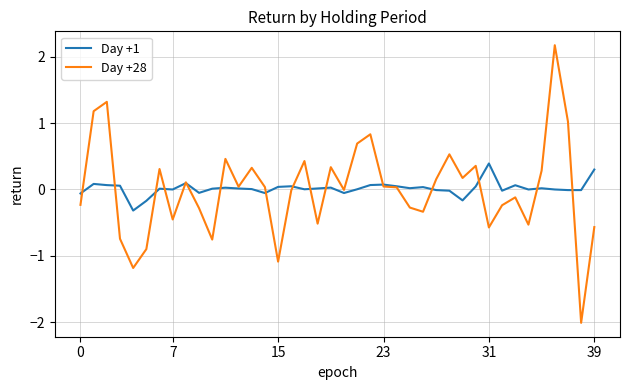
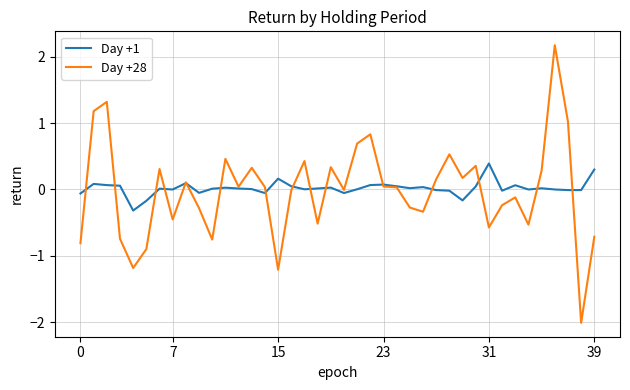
  {
    "Day +1": {
      "0": -0.1,
      "7": 0.0,
-     "15": 0.0,
+     "15": 0.2,
      "31": 0.4,
      "39": 0.3
    },
    "Day +28": {
-     "0": -0.2,
+     "0": -0.8,
      "7": -0.5,
-     "15": -1.1,
+     "15": -1.2,
      "31": -0.6,
-     "39": -0.6
+     "39": -0.7
    }
  }
